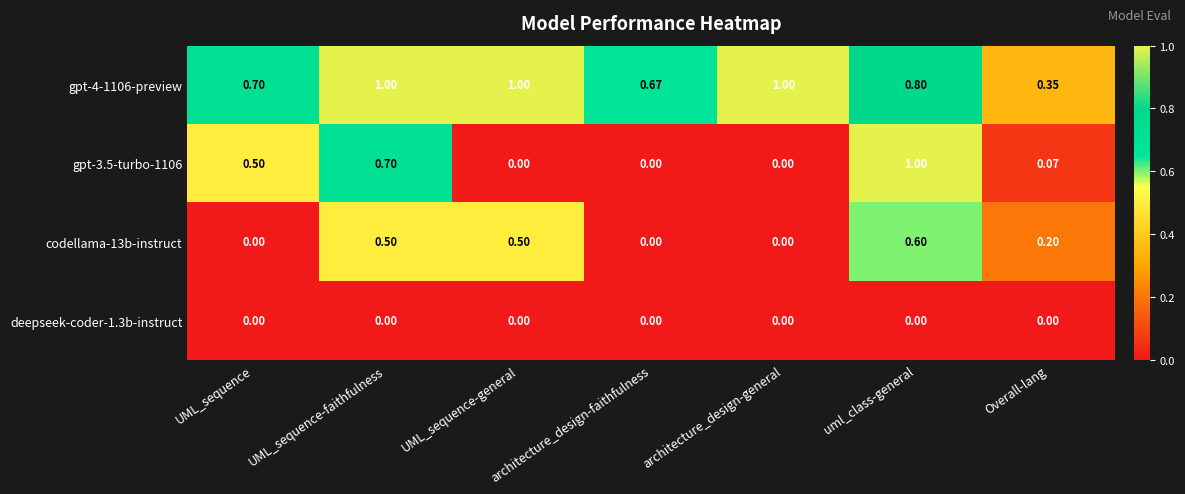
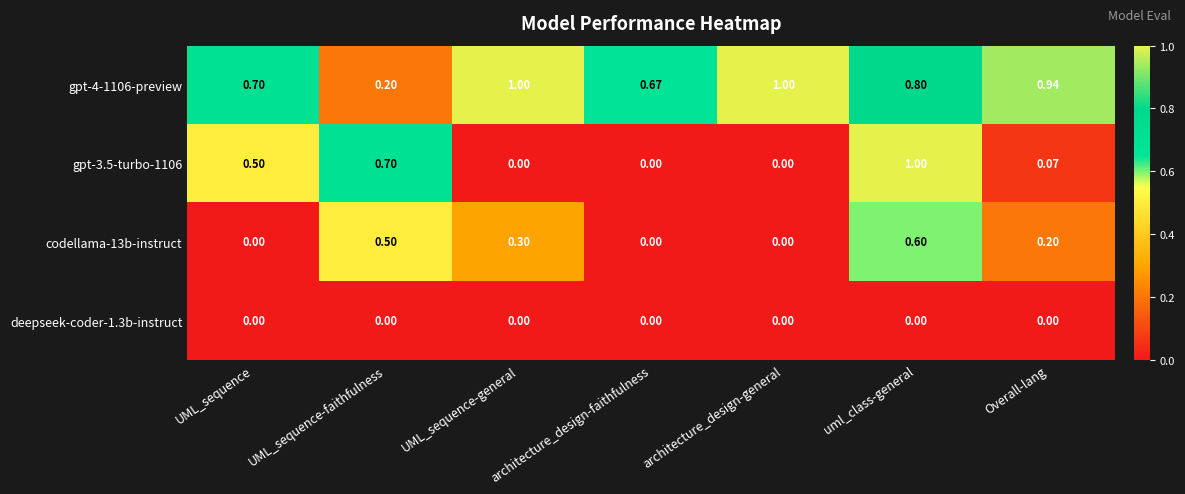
  {
    "gpt-4-1106-preview": {
      "UML_sequence": 0.70,
-     "UML_sequence-faithfulness": 1.00,
+     "UML_sequence-faithfulness": 0.20,
      "UML_sequence-general": 1.00,
      "architecture_design-faithfulness": 0.67,
      "architecture_design-general": 1.00,
      "uml_class-general": 0.80,
-     "Overall-lang": 0.35
+     "Overall-lang": 0.94
    },
    "gpt-3.5-turbo-1106": {
      "UML_sequence": 0.50,
      "UML_sequence-faithfulness": 0.70,
      "UML_sequence-general": 0.00,
      "architecture_design-faithfulness": 0.00,
      "architecture_design-general": 0.00,
      "uml_class-general": 1.00,
      "Overall-lang": 0.07
    },
    "codellama-13b-instruct": {
      "UML_sequence": 0.00,
      "UML_sequence-faithfulness": 0.50,
-     "UML_sequence-general": 0.50,
+     "UML_sequence-general": 0.30,
      "architecture_design-faithfulness": 0.00,
      "architecture_design-general": 0.00,
      "uml_class-general": 0.60,
      "Overall-lang": 0.20
    },
    "deepseek-coder-1.3b-instruct": {
      "UML_sequence": 0.00,
      "UML_sequence-faithfulness": 0.00,
      "UML_sequence-general": 0.00,
      "architecture_design-faithfulness": 0.00,
      "architecture_design-general": 0.00,
      "uml_class-general": 0.00,
      "Overall-lang": 0.00
    }
  }
